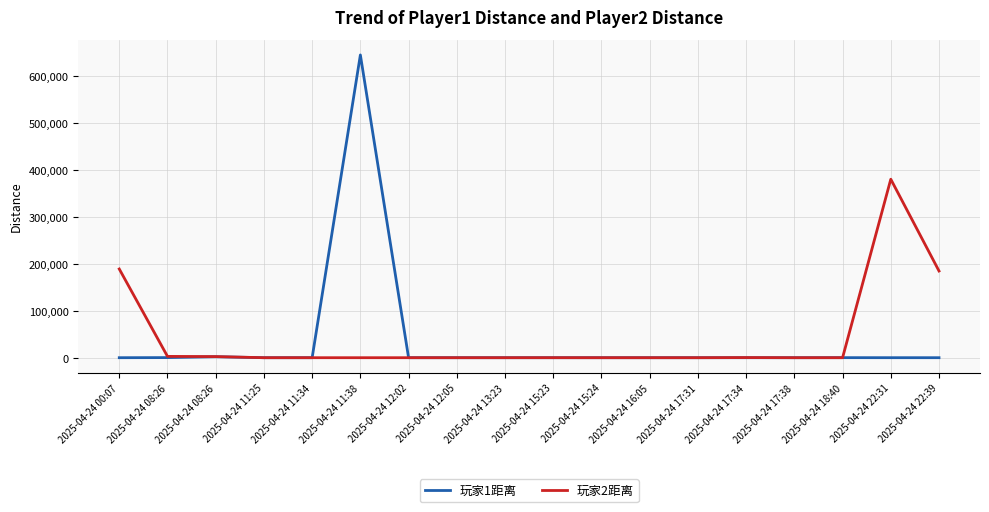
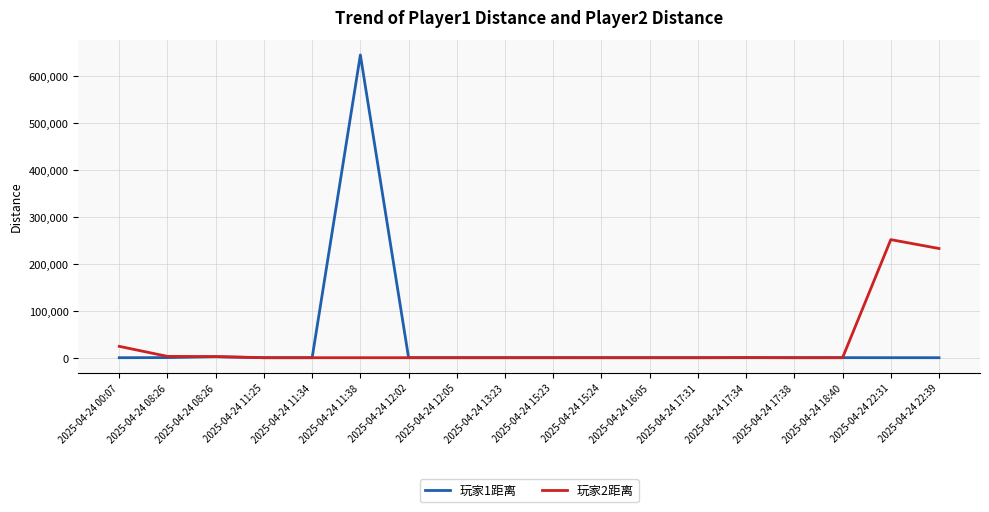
  {
    "玩家1距离": {
      "2025-04-24 00:07": "0",
      "2025-04-24 11:38": "640,000",
      "2025-04-24 22:31": "0",
      "2025-04-24 22:39": "0"
    },
    "玩家2距离": {
-     "2025-04-24 00:07": "190,000",
+     "2025-04-24 00:07": "20,000",
      "2025-04-24 11:38": "0",
-     "2025-04-24 22:31": "380,000",
-     "2025-04-24 22:39": "180,000"
+     "2025-04-24 22:31": "250,000",
+     "2025-04-24 22:39": "230,000"
    }
  }
